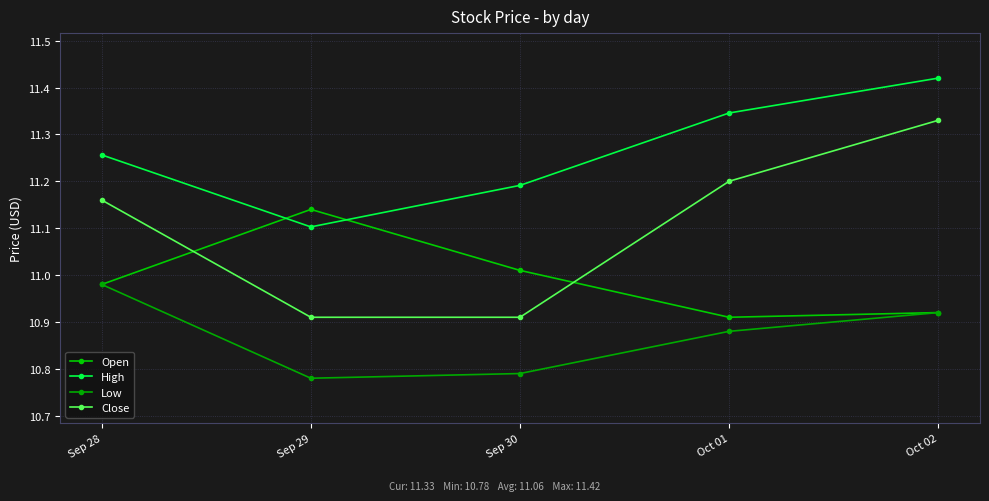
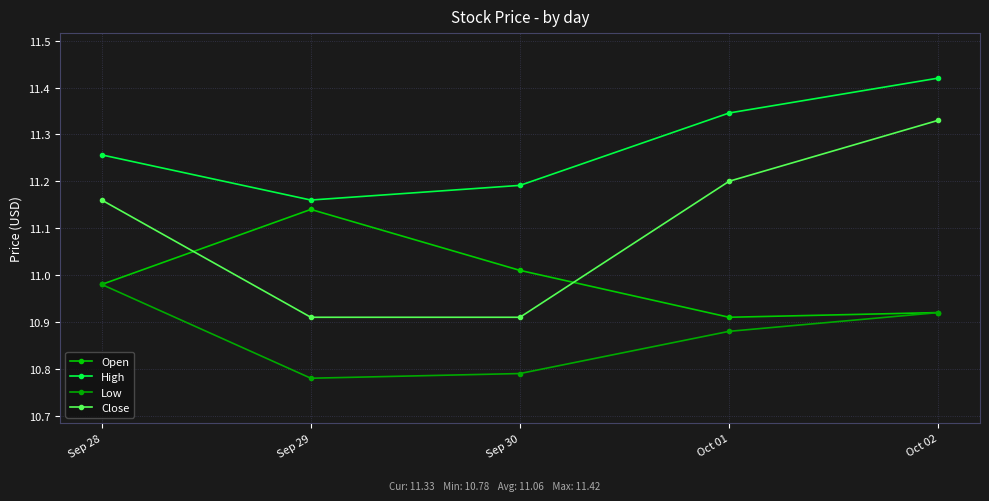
  {
    "High": {
      "Sep 28": 11.26,
-     "Sep 29": 11.10,
+     "Sep 29": 11.16,
      "Sep 30": 11.19,
      "Oct 01": 11.35,
      "Oct 02": 11.42
    },
    "Close": {
      "Sep 28": 11.16,
      "Sep 29": 10.91,
      "Sep 30": 10.91,
      "Oct 01": 11.20,
      "Oct 02": 11.33
    }
  }
